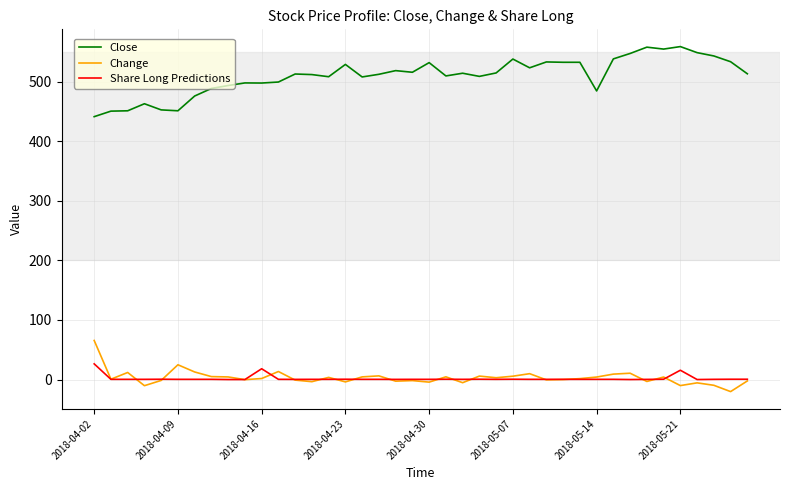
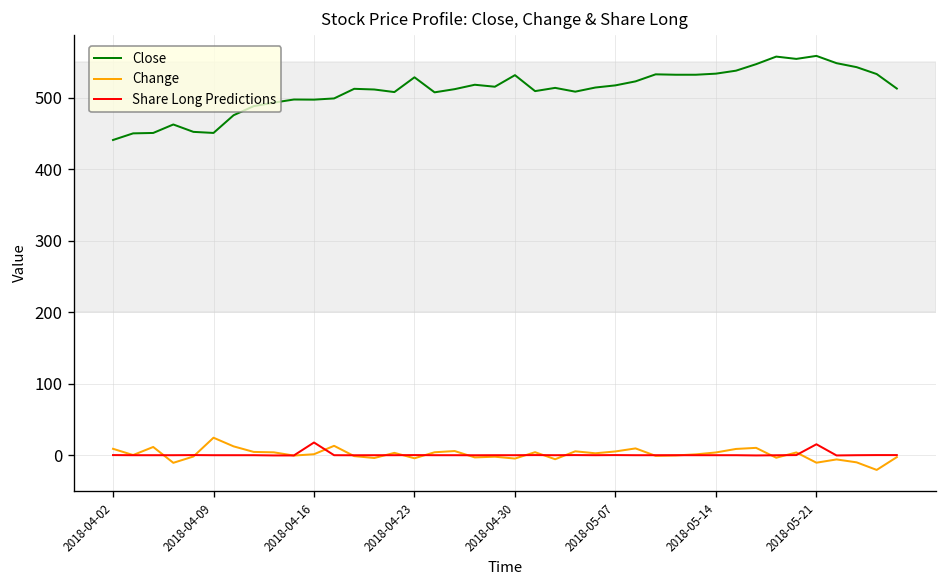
  {
    "Close": {
      "2018-04-02": 440,
      "2018-04-09": 450,
      "2018-04-16": 500,
      "2018-04-23": 530,
      "2018-04-30": 530,
-     "2018-05-07": 540,
-     "2018-05-14": 480,
+     "2018-05-07": 520,
+     "2018-05-14": 530,
      "2018-05-21": 560
    },
    "Change": {
-     "2018-04-02": 70,
+     "2018-04-02": 10,
      "2018-04-09": 20,
      "2018-04-16": 0,
      "2018-04-23": 0,
      "2018-04-30": 0,
      "2018-05-07": 10,
      "2018-05-21": -10
    },
    "Share Long Predictions": {
-     "2018-04-02": 30,
+     "2018-04-02": 0,
      "2018-04-09": 0,
      "2018-04-16": 20,
      "2018-04-23": 0,
      "2018-04-30": 0,
      "2018-05-07": 0,
      "2018-05-21": 20
    }
  }
